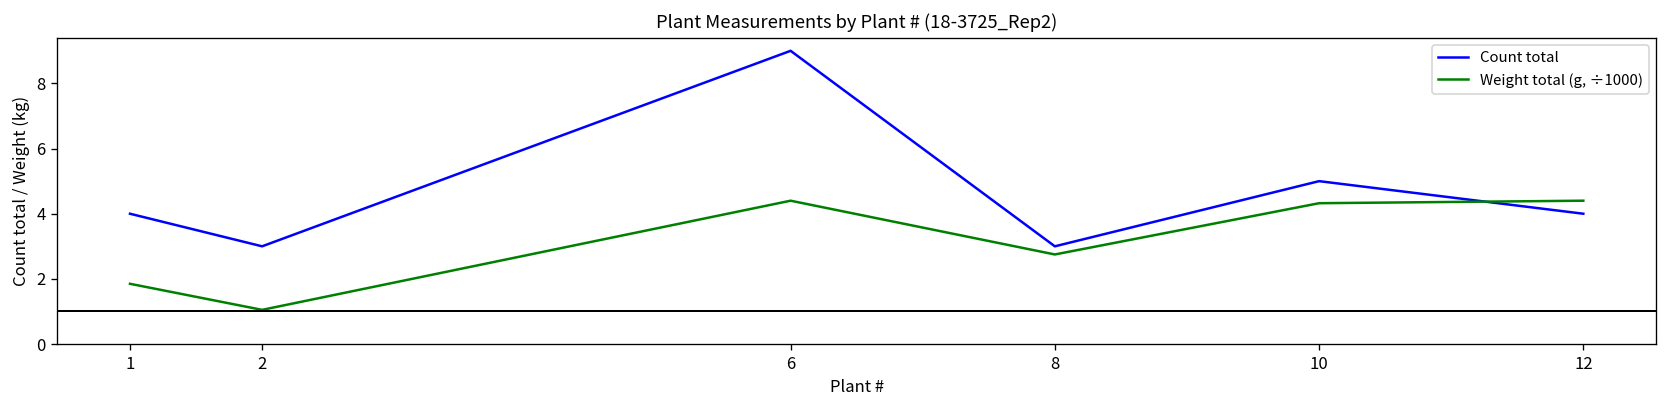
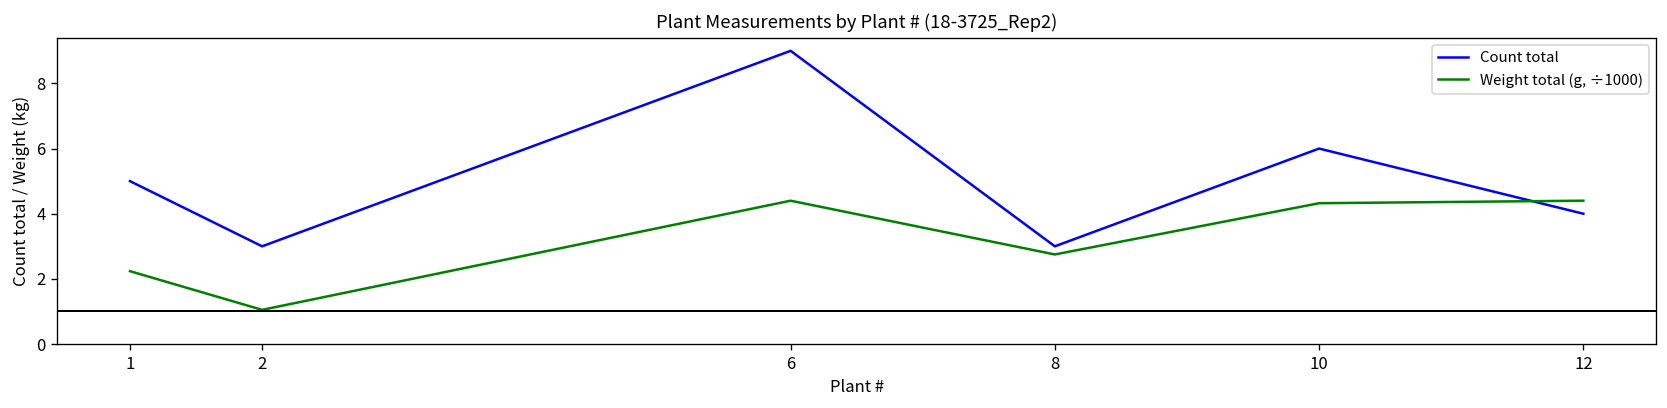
  {
    "Count total": {
-     "1": 4,
+     "1": 5,
      "2": 3,
      "6": 9,
      "8": 3,
-     "10": 5,
+     "10": 6,
      "12": 4
    },
    "Weight total (g, ÷1000)": {
-     "1": 1.9,
+     "1": 2.2,
      "2": 1.1,
      "6": 4.4,
      "8": 2.8,
      "10": 4.3,
      "12": 4.4
    }
  }
